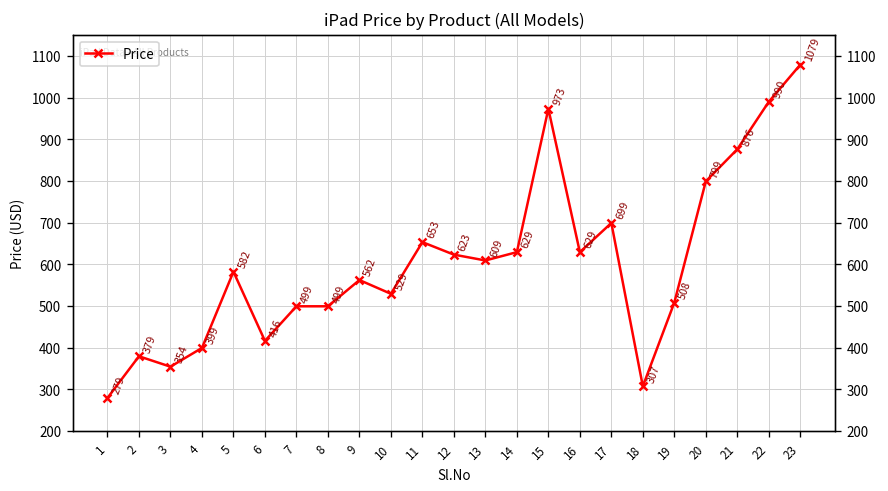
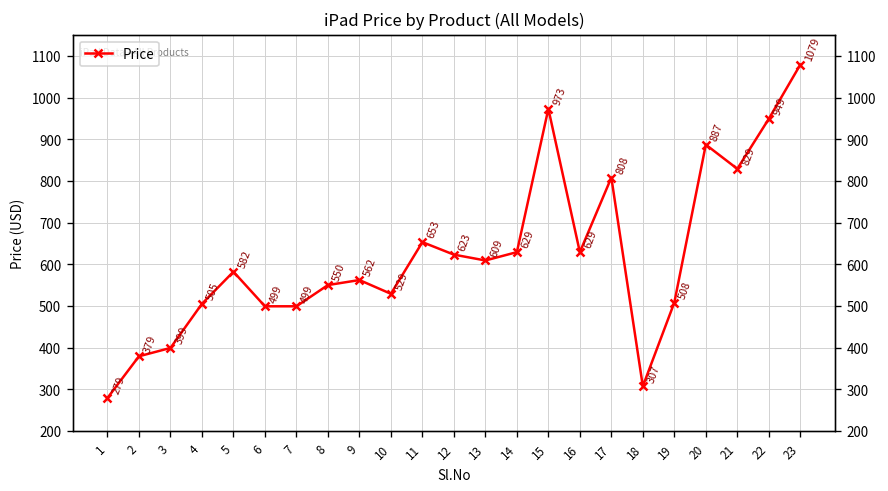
  {
    "1": 279,
    "2": 379,
-   "3": 354,
-   "4": 399,
+   "3": 399,
+   "4": 505,
    "5": 582,
-   "6": 416,
+   "6": 499,
    "7": 499,
-   "8": 499,
+   "8": 550,
    "9": 562,
    "10": 529,
    "11": 653,
    "12": 623,
    "13": 609,
    "14": 629,
    "15": 973,
    "16": 629,
-   "17": 699,
+   "17": 808,
    "18": 307,
    "19": 508,
-   "20": 799,
-   "21": 876,
-   "22": 990,
+   "20": 887,
+   "21": 829,
+   "22": 949,
    "23": 1079
  }
